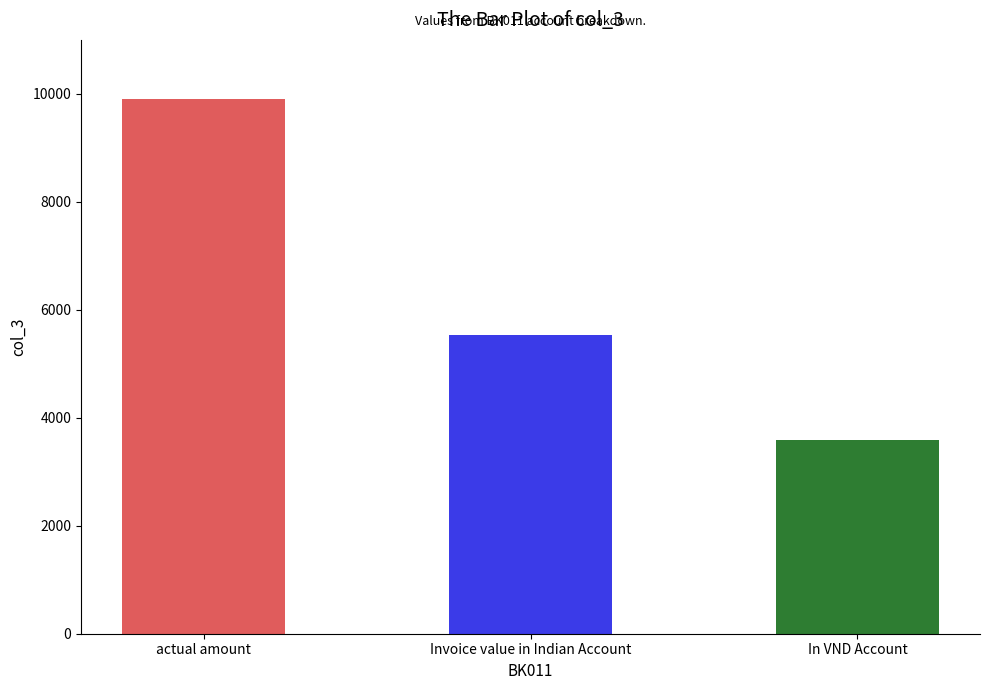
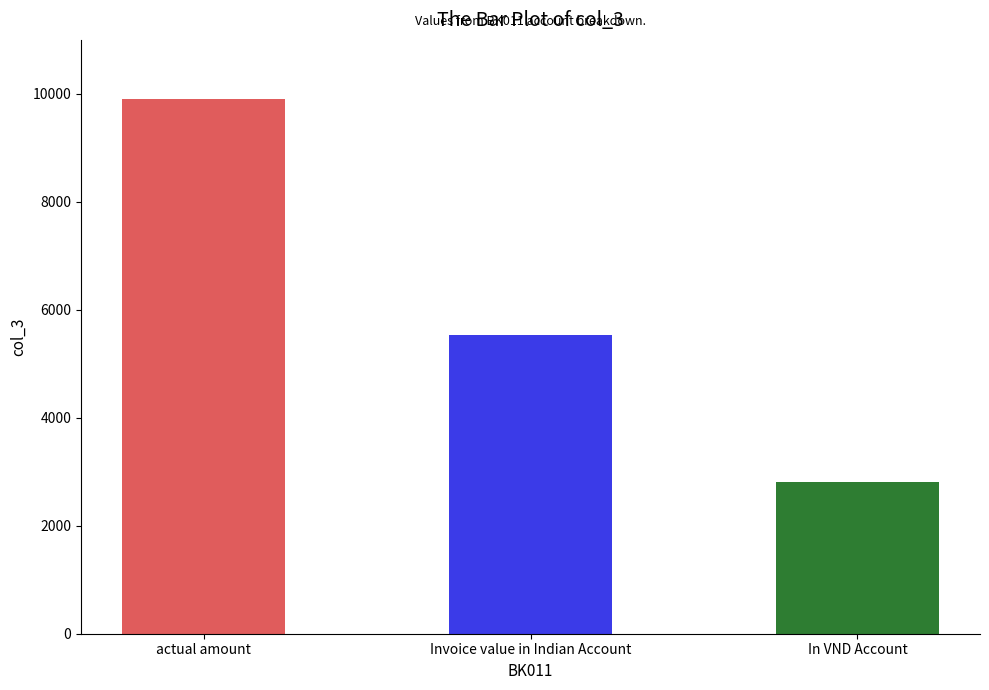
  {
    "actual amount": 9900,
    "Invoice value in Indian Account": 5500,
-   "In VND Account": 3600
+   "In VND Account": 2800
  }
